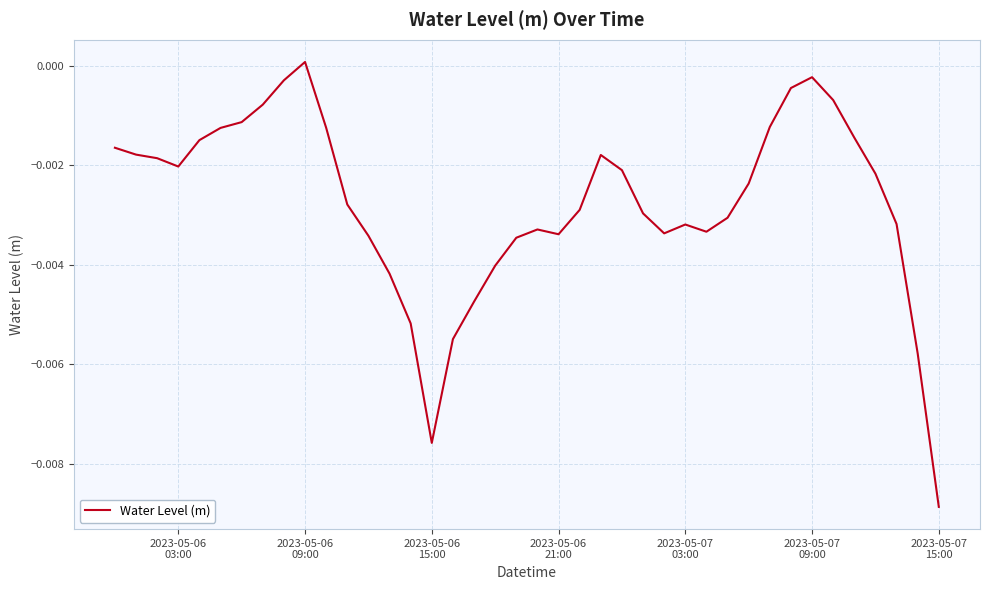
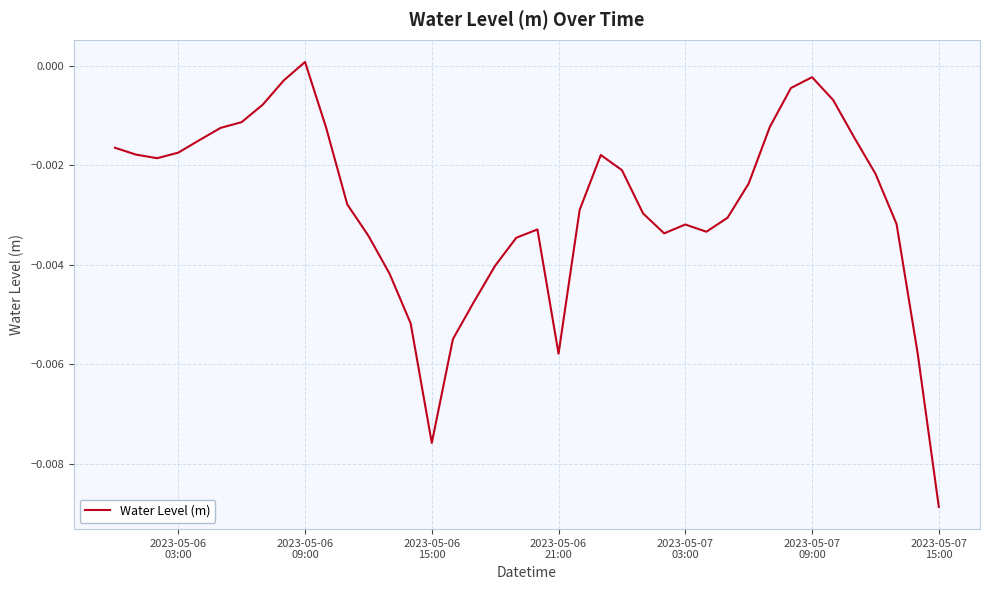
  {
-   "2023-05-06 03:00": -0.0020,
+   "2023-05-06 03:00": -0.0017,
    "2023-05-06 09:00": 0.0001,
    "2023-05-06 15:00": -0.0076,
-   "2023-05-06 21:00": -0.0034,
+   "2023-05-06 21:00": -0.0058,
    "2023-05-07 03:00": -0.0032,
    "2023-05-07 09:00": -0.0002,
    "2023-05-07 15:00": -0.0089
  }
